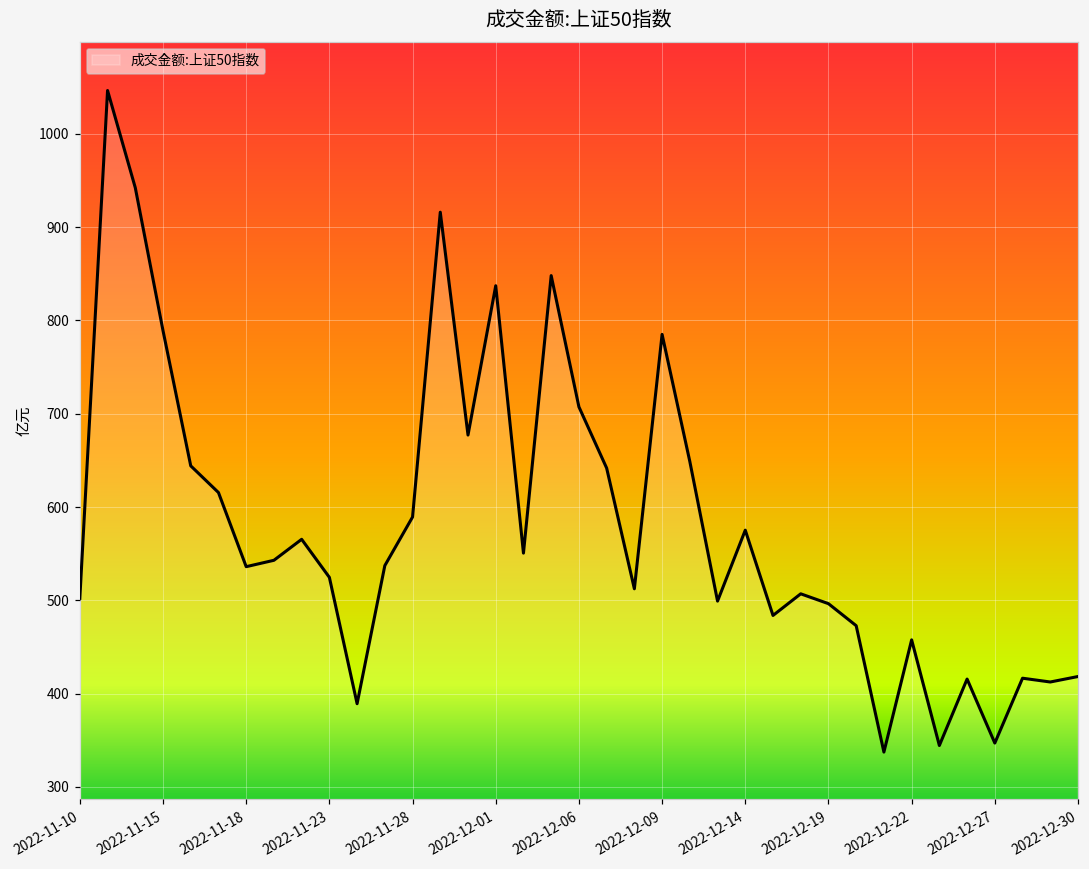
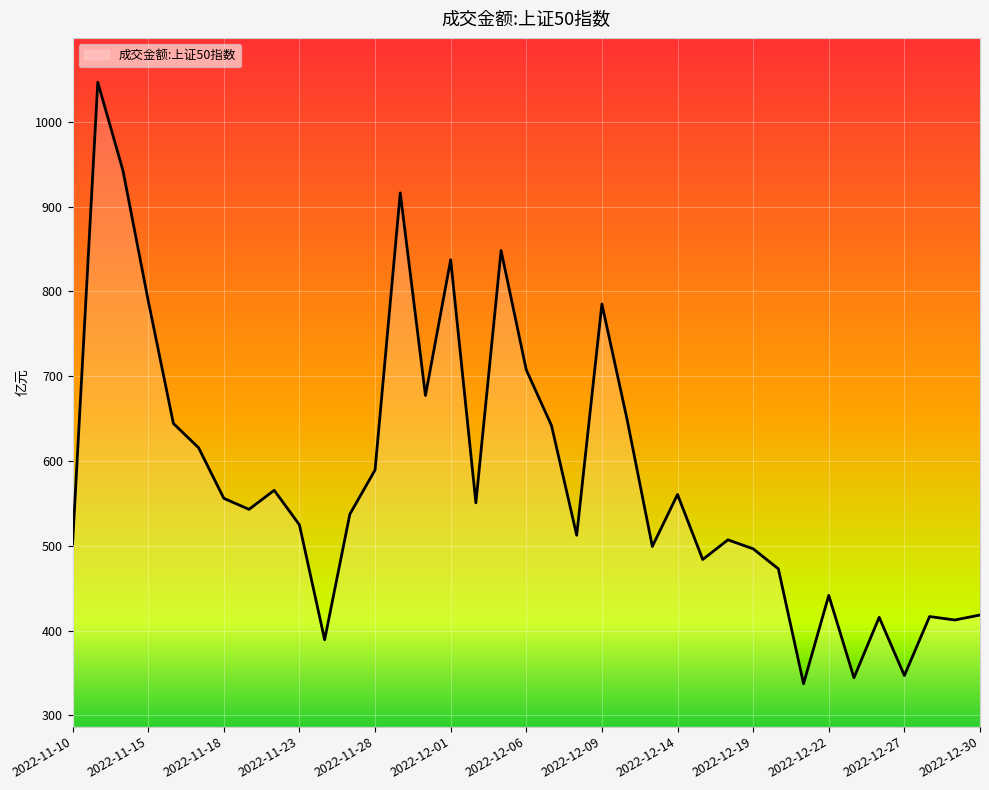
  {
    "2022-11-10": 500,
    "2022-11-15": 790,
-   "2022-11-18": 540,
+   "2022-11-18": 560,
    "2022-11-23": 520,
    "2022-11-28": 590,
    "2022-12-01": 840,
    "2022-12-06": 710,
    "2022-12-09": 790,
-   "2022-12-14": 580,
+   "2022-12-14": 560,
    "2022-12-19": 500,
-   "2022-12-22": 460,
+   "2022-12-22": 440,
    "2022-12-27": 350,
    "2022-12-30": 420
  }
